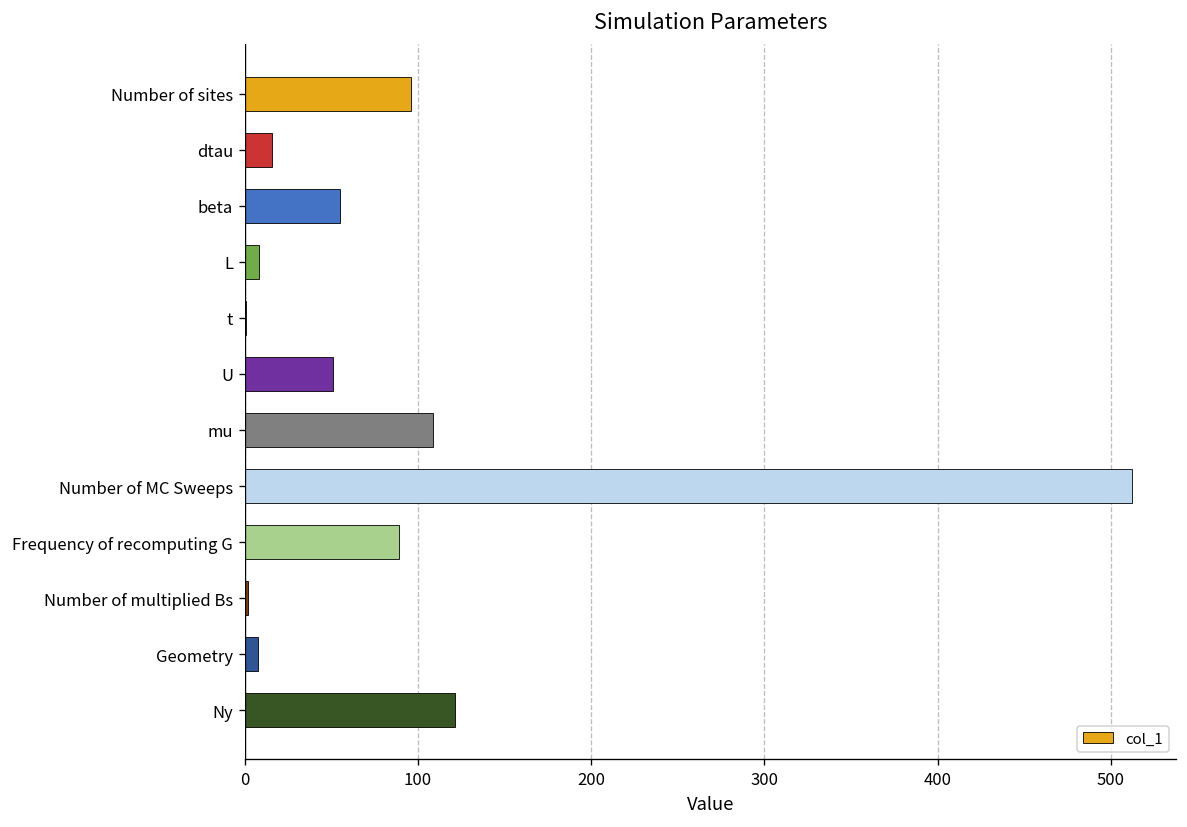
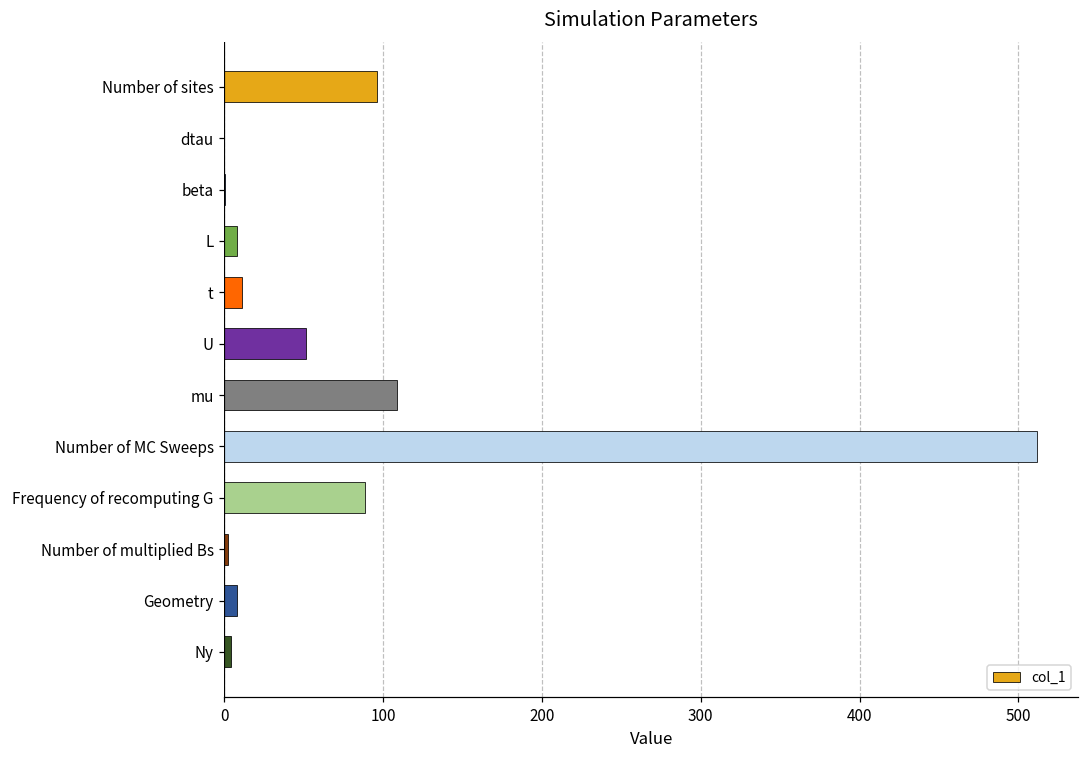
  {
    "Number of sites": 96,
-   "dtau": 16,
-   "beta": 55,
+   "dtau": 0,
+   "beta": 1,
    "L": 8,
-   "t": 1,
+   "t": 11,
    "U": 51,
    "mu": 109,
    "Number of MC Sweeps": 512,
    "Frequency of recomputing G": 89,
    "Number of multiplied Bs": 2,
    "Geometry": 8,
-   "Ny": 122
+   "Ny": 4
  }
